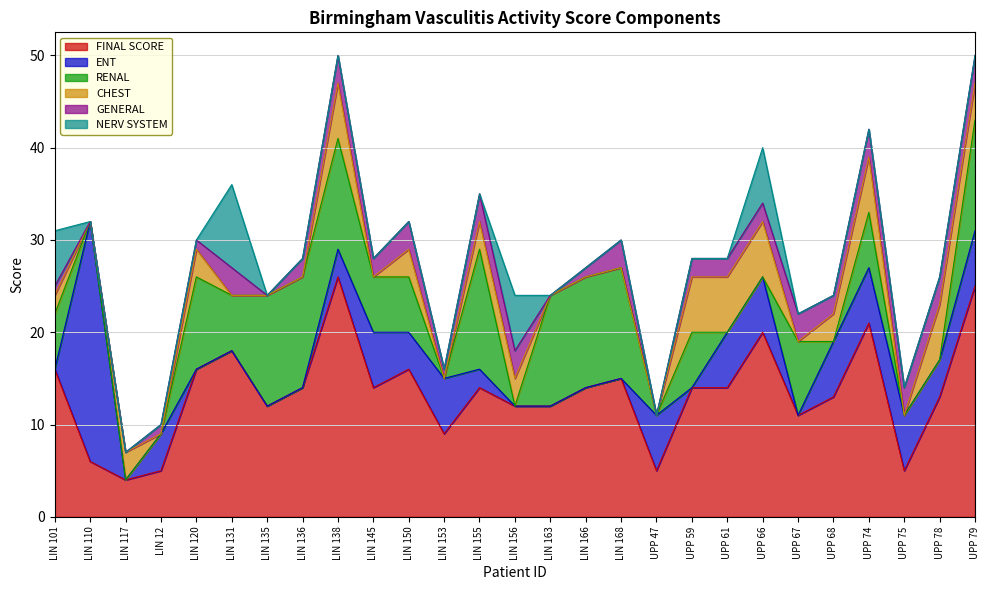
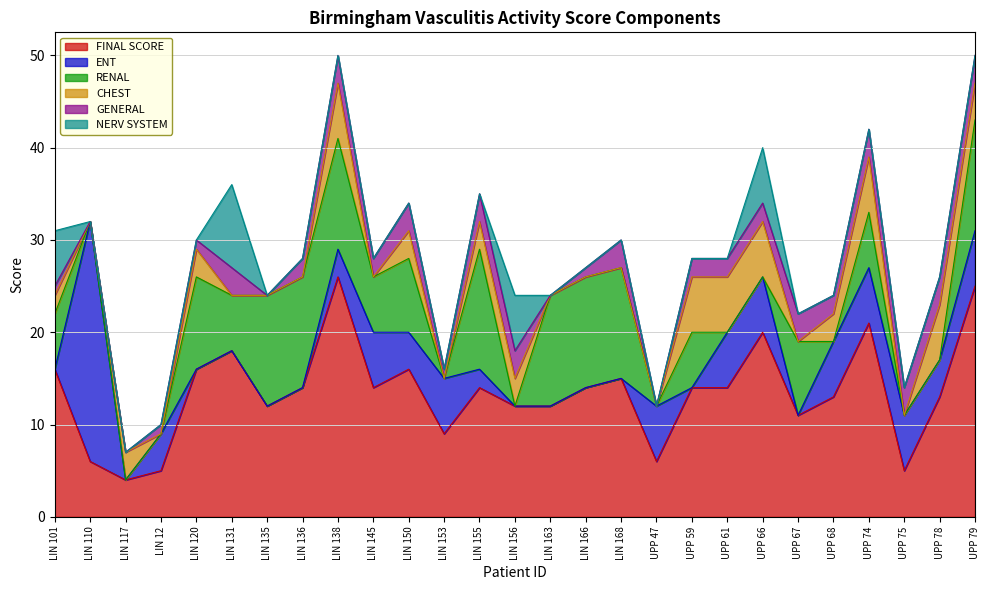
  {
    "FINAL SCORE": {
      "LIN 110": 6,
      "LIN 12": 5,
      "LIN 138": 26,
      "LIN 145": 14,
      "LIN 150": 16,
      "LIN 153": 9,
      "LIN 155": 14,
-     "UPP 47": 5,
+     "UPP 47": 6,
      "UPP 61": 14,
      "UPP 66": 20,
      "UPP 68": 13,
      "UPP 74": 21,
      "UPP 75": 5,
      "UPP 78": 13,
      "UPP 79": 25
    },
    "ENT": {
      "LIN 138": 3,
      "LIN 145": 6,
      "LIN 150": 4,
      "LIN 155": 2,
      "UPP 74": 6,
      "UPP 79": 6
    },
    "RENAL": {
      "LIN 101": 6,
      "LIN 120": 10,
      "LIN 138": 12,
-     "LIN 150": 6,
+     "LIN 150": 8,
      "LIN 155": 13,
      "UPP 59": 6,
      "UPP 74": 6,
      "UPP 79": 12
    },
    "CHEST": {
      "LIN 101": 2,
      "LIN 120": 3,
      "LIN 138": 6,
      "LIN 150": 3,
      "LIN 155": 3,
      "LIN 156": 3,
      "UPP 59": 6,
      "UPP 61": 6,
      "UPP 66": 6,
      "UPP 68": 3,
      "UPP 74": 6,
      "UPP 78": 6,
      "UPP 79": 4
    },
    "GENERAL": {
      "LIN 101": 1,
      "LIN 131": 3,
      "LIN 156": 3,
      "UPP 66": 2
    },
    "NERV SYSTEM": {
      "LIN 101": 6,
      "LIN 131": 9,
      "LIN 156": 6,
      "UPP 66": 6
    }
  }
